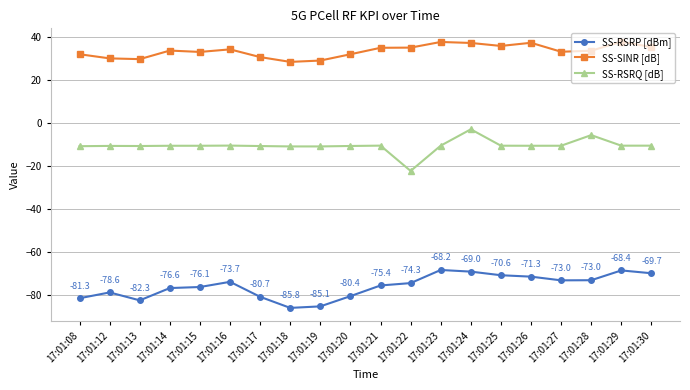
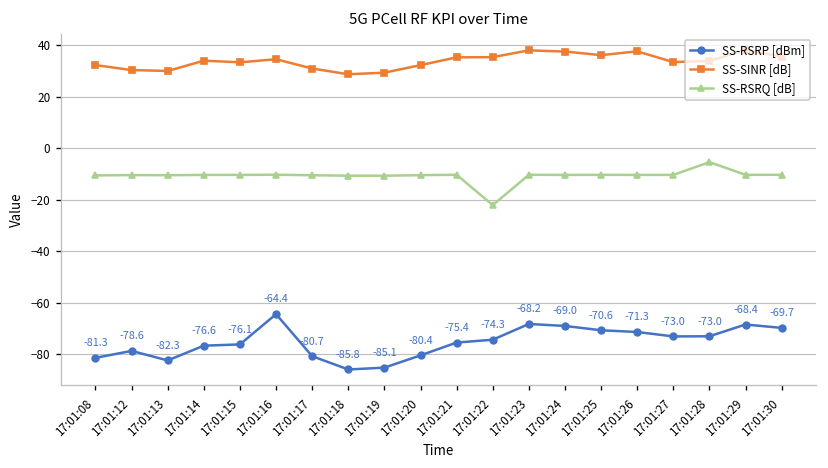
  {
    "SS-RSRP [dBm]": {
      "17:01:08": -81.3,
      "17:01:12": -78.6,
      "17:01:13": -82.3,
      "17:01:14": -76.6,
      "17:01:15": -76.1,
-     "17:01:16": -73.7,
+     "17:01:16": -64.4,
      "17:01:17": -80.7,
      "17:01:18": -85.8,
      "17:01:19": -85.1,
      "17:01:20": -80.4,
      "17:01:21": -75.4,
      "17:01:22": -74.3,
      "17:01:23": -68.2,
      "17:01:24": -69.0,
      "17:01:25": -70.6,
      "17:01:26": -71.3,
      "17:01:27": -73.0,
      "17:01:28": -73.0,
      "17:01:29": -68.4,
      "17:01:30": -69.7
    },
    "SS-SINR [dB]": {
      "17:01:08": 32,
      "17:01:12": 30,
      "17:01:13": 30,
      "17:01:14": 34,
      "17:01:15": 33,
      "17:01:16": 34,
      "17:01:17": 31,
      "17:01:18": 29,
      "17:01:19": 29,
      "17:01:20": 32,
      "17:01:21": 35,
      "17:01:22": 35,
      "17:01:23": 38,
      "17:01:24": 37,
      "17:01:25": 36,
      "17:01:26": 38,
      "17:01:27": 33
    },
    "SS-RSRQ [dB]": {
      "17:01:08": -11,
      "17:01:12": -10,
      "17:01:13": -11,
      "17:01:14": -10,
      "17:01:15": -10,
      "17:01:16": -10,
      "17:01:17": -11,
      "17:01:18": -11,
      "17:01:19": -11,
      "17:01:20": -10,
      "17:01:21": -10,
      "17:01:22": -22,
      "17:01:23": -10,
-     "17:01:24": -3,
+     "17:01:24": -10,
      "17:01:25": -10,
      "17:01:26": -10,
      "17:01:27": -10,
      "17:01:28": -5,
      "17:01:29": -10,
      "17:01:30": -10
    }
  }
